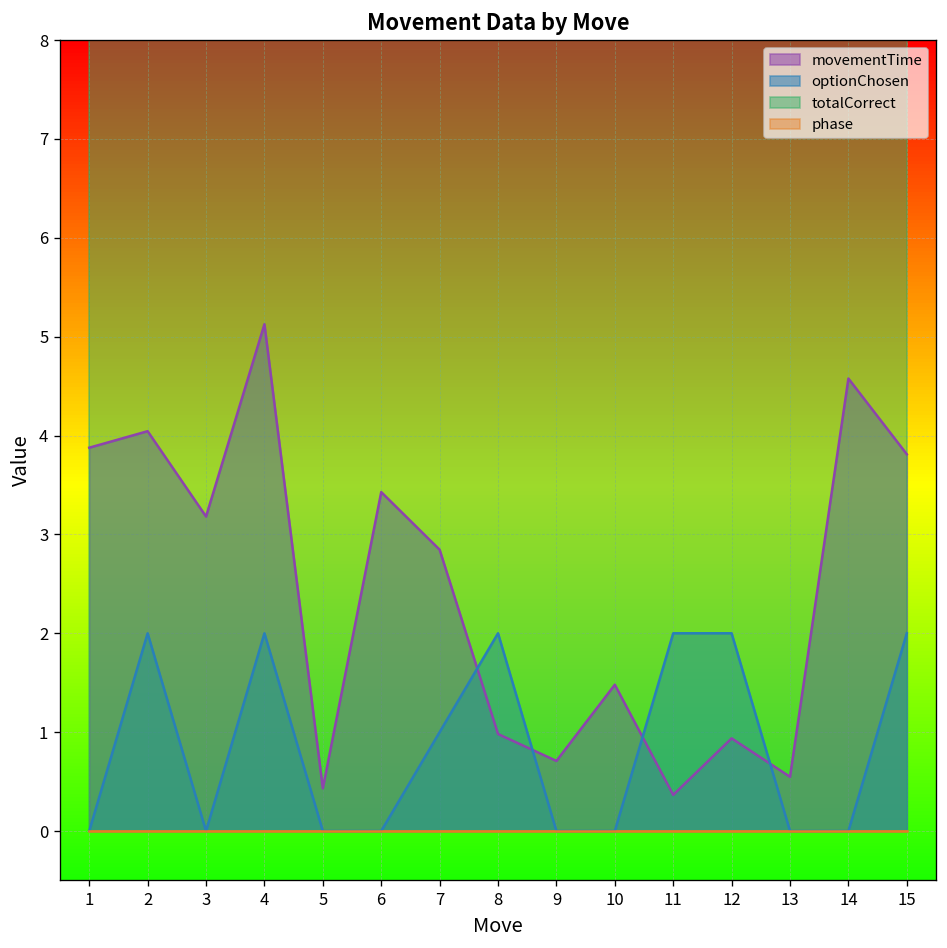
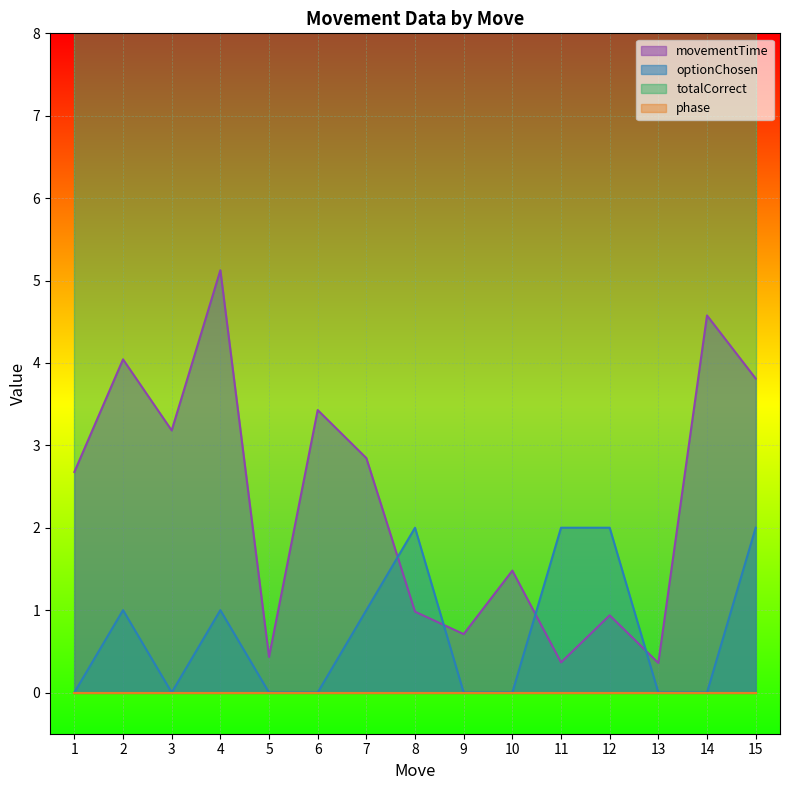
  {
    "movementTime": {
-     "1": 3.9,
+     "1": 2.7,
      "2": 4.0,
      "3": 3.2,
      "4": 5.1,
      "5": 0.4,
      "6": 3.4,
      "7": 2.8,
      "8": 1.0,
      "9": 0.7,
      "10": 1.5,
      "11": 0.4,
      "12": 0.9,
-     "13": 0.5,
+     "13": 0.4,
      "14": 4.6,
      "15": 3.8
    },
    "optionChosen": {
-     "2": 2,
-     "4": 2,
+     "2": 1,
+     "4": 1,
      "7": 1,
      "8": 2,
      "11": 2,
      "12": 2,
      "15": 2
    },
    "phase": {
      "2": 0.0,
      "4": 0.0,
      "7": 0.0,
      "8": 0.0,
      "11": 0.0,
      "12": 0.0,
      "15": 0.0
    }
  }
